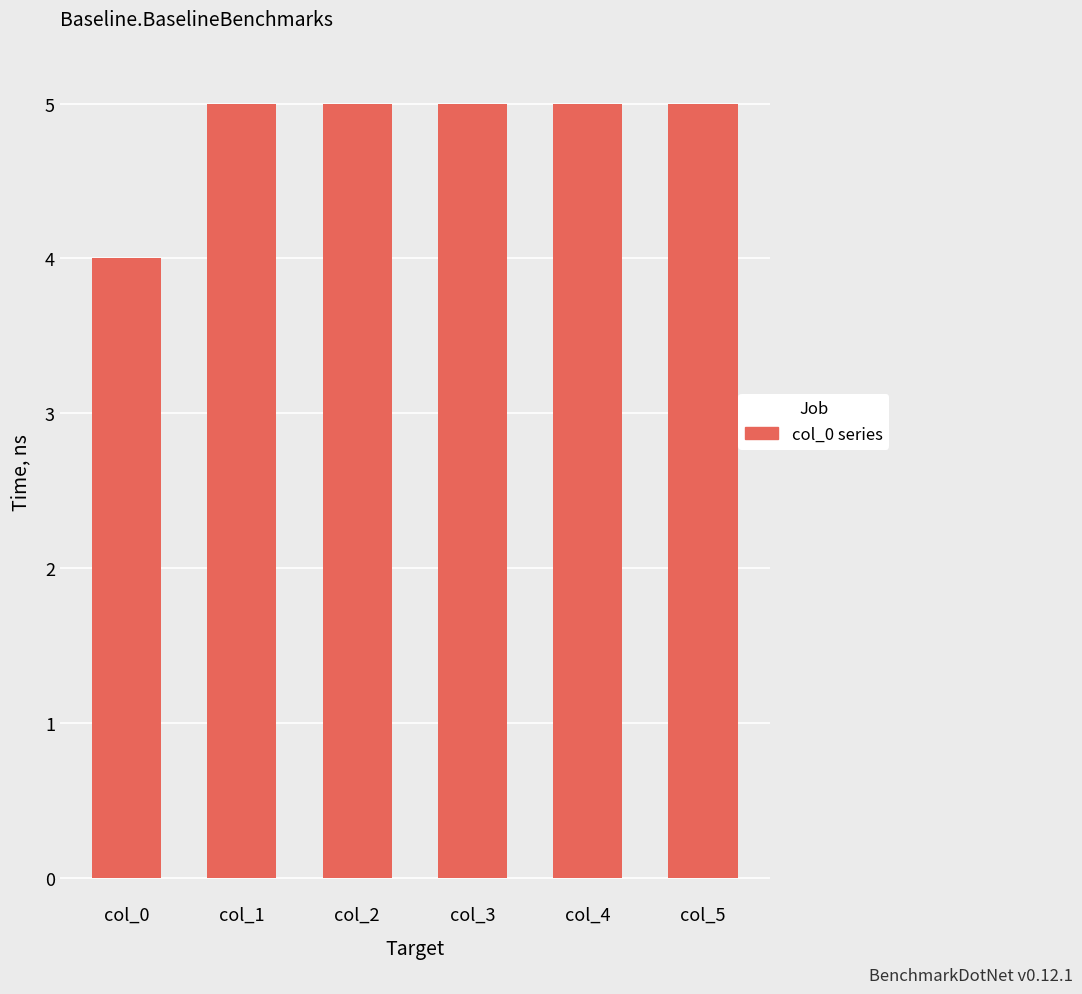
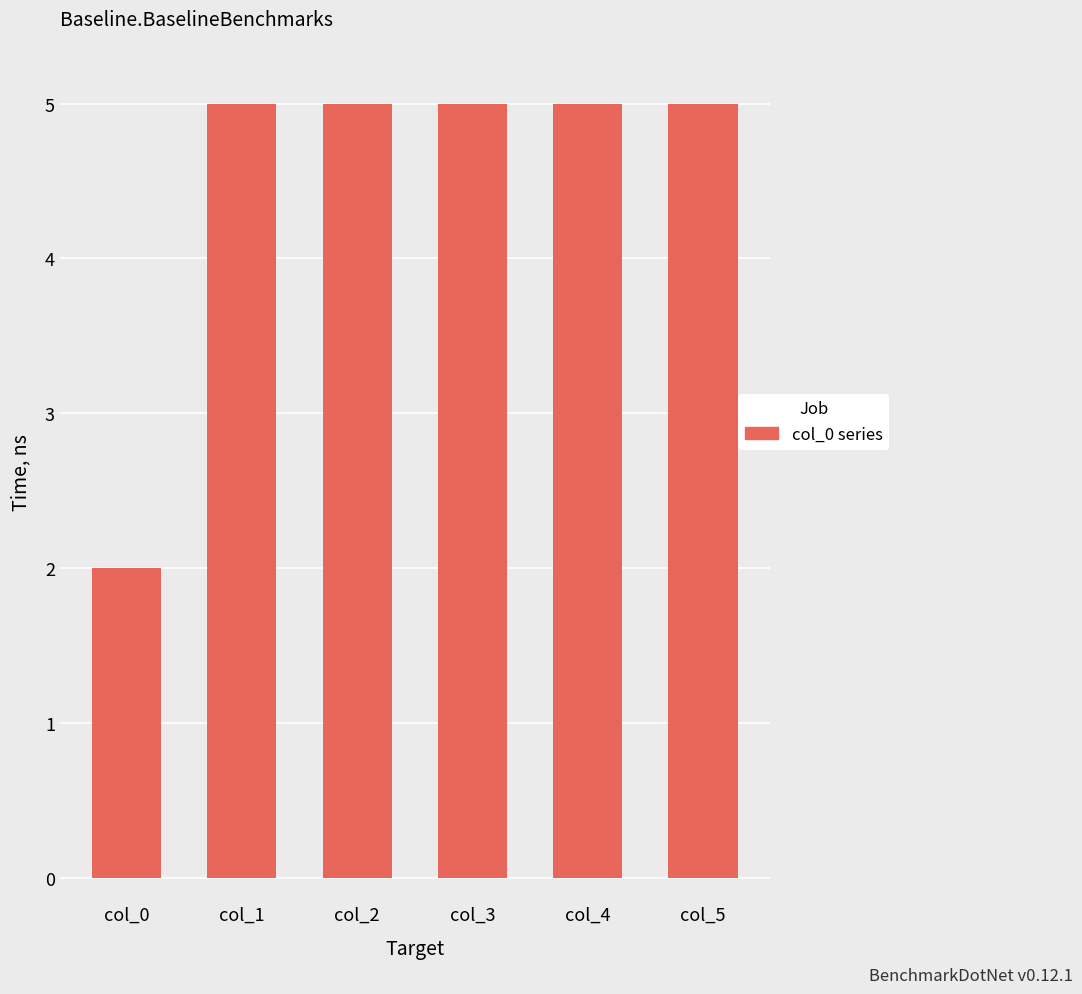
  {
-   "col_0": 4,
+   "col_0": 2,
    "col_1": 5,
    "col_2": 5,
    "col_3": 5,
    "col_4": 5,
    "col_5": 5
  }
